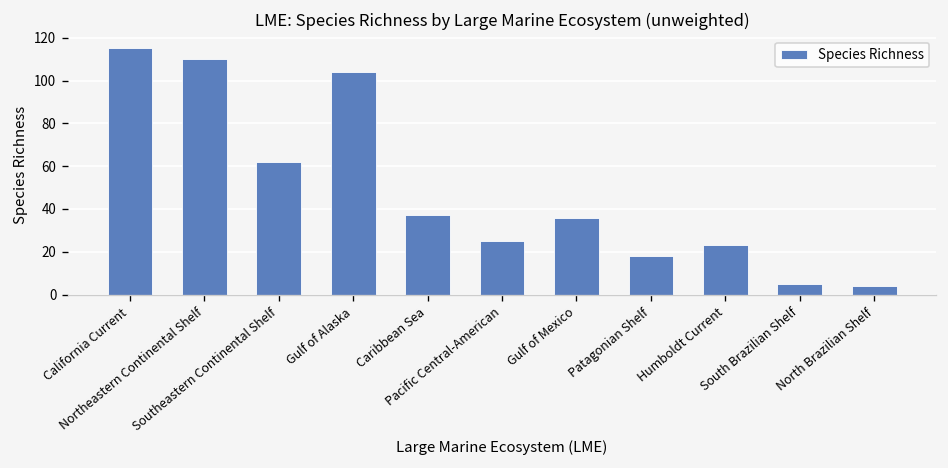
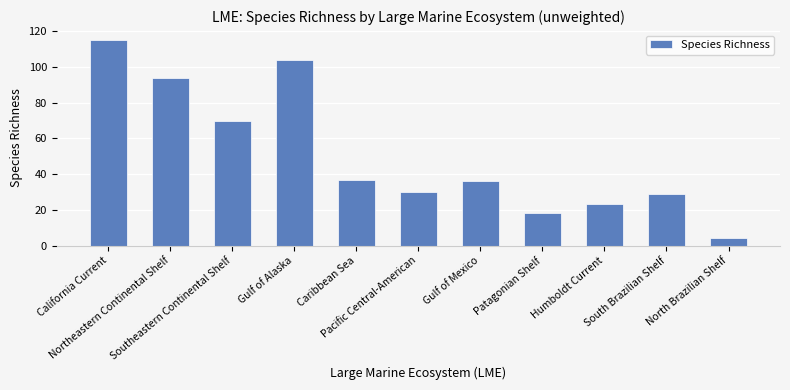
  {
    "California Current": 115,
-   "Northeastern Continental Shelf": 110,
-   "Southeastern Continental Shelf": 62,
+   "Northeastern Continental Shelf": 94,
+   "Southeastern Continental Shelf": 70,
    "Gulf of Alaska": 104,
    "Caribbean Sea": 37,
-   "Pacific Central-American": 25,
+   "Pacific Central-American": 30,
    "Gulf of Mexico": 36,
    "Patagonian Shelf": 18,
    "Humboldt Current": 23,
-   "South Brazilian Shelf": 5,
+   "South Brazilian Shelf": 29,
    "North Brazilian Shelf": 4
  }
